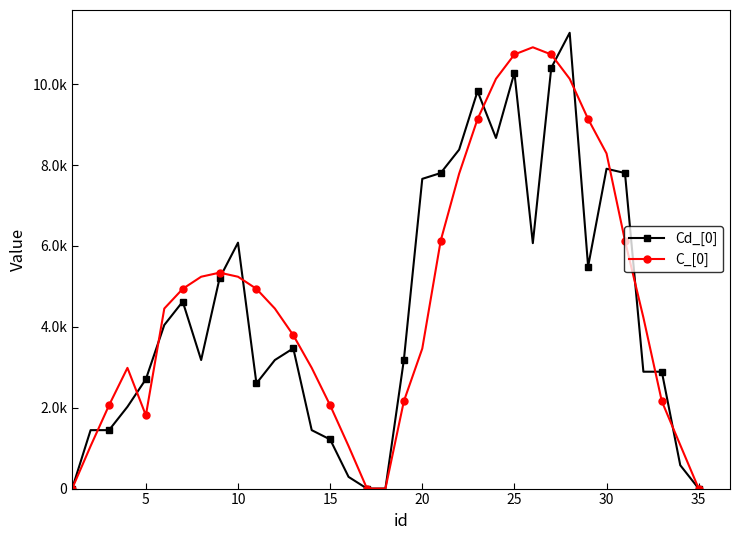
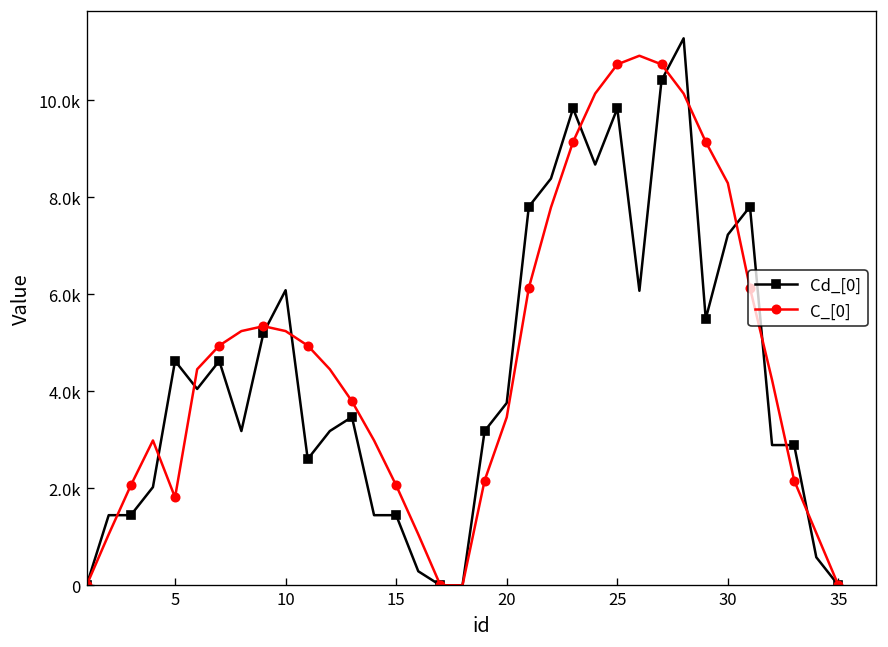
  {
    "Cd_[0]": {
-     "5": 2700,
+     "5": 4600,
      "10": 6100,
-     "15": 1200,
-     "20": 7700,
-     "25": 10300,
-     "30": 7900
+     "15": 1400,
+     "20": 3800,
+     "25": 9800,
+     "30": 7200
    },
    "C_[0]": {
      "5": 1800,
      "10": 5200,
      "15": 2100,
      "20": 3500,
      "25": 10700,
      "30": 8300
    }
  }
